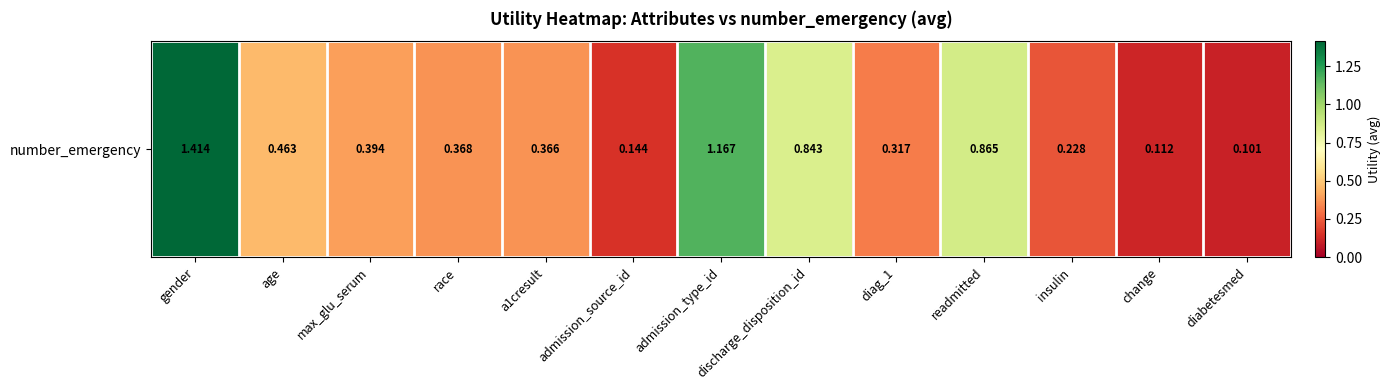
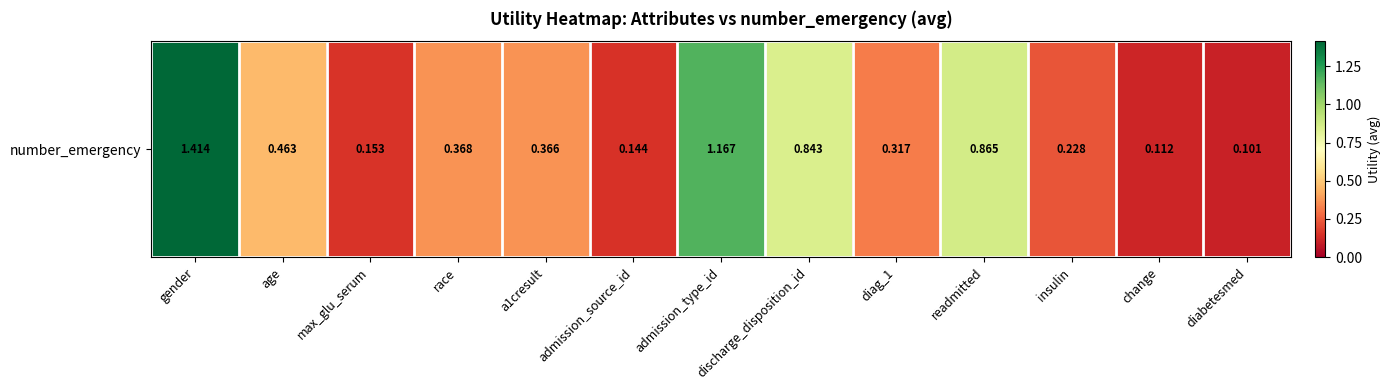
  {
    "number_emergency": {
      "gender": 1.414,
      "age": 0.463,
-     "max_glu_serum": 0.394,
+     "max_glu_serum": 0.153,
      "race": 0.368,
      "a1cresult": 0.366,
      "admission_source_id": 0.144,
      "admission_type_id": 1.167,
      "discharge_disposition_id": 0.843,
      "diag_1": 0.317,
      "readmitted": 0.865,
      "insulin": 0.228,
      "change": 0.112,
      "diabetesmed": 0.101
    }
  }
